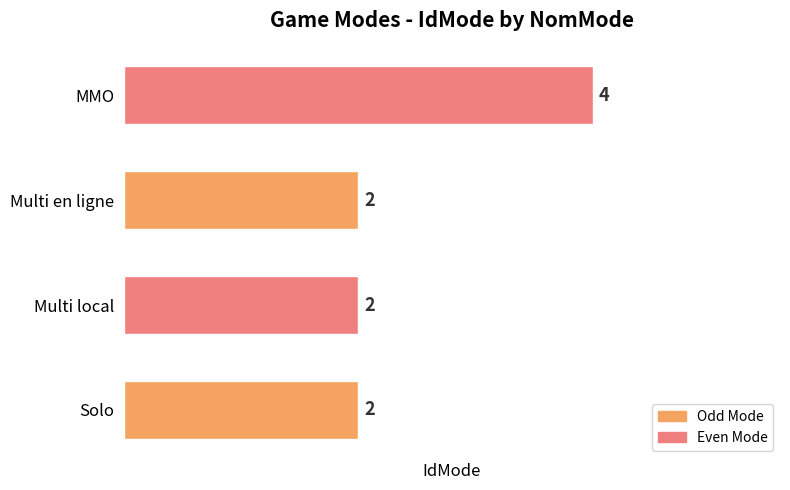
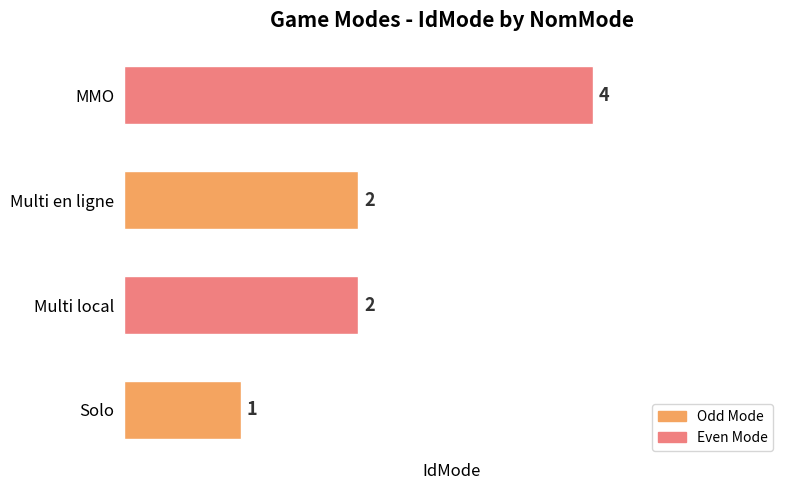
  {
    "MMO": 4,
    "Multi en ligne": 2,
    "Multi local": 2,
-   "Solo": 2
+   "Solo": 1
  }
